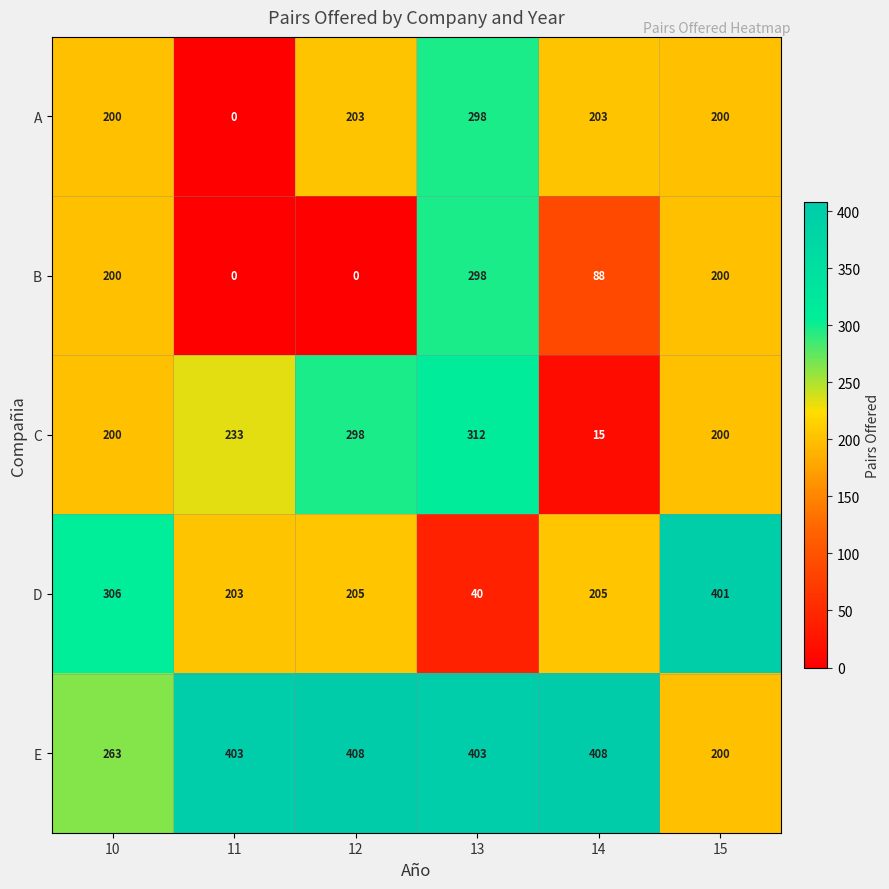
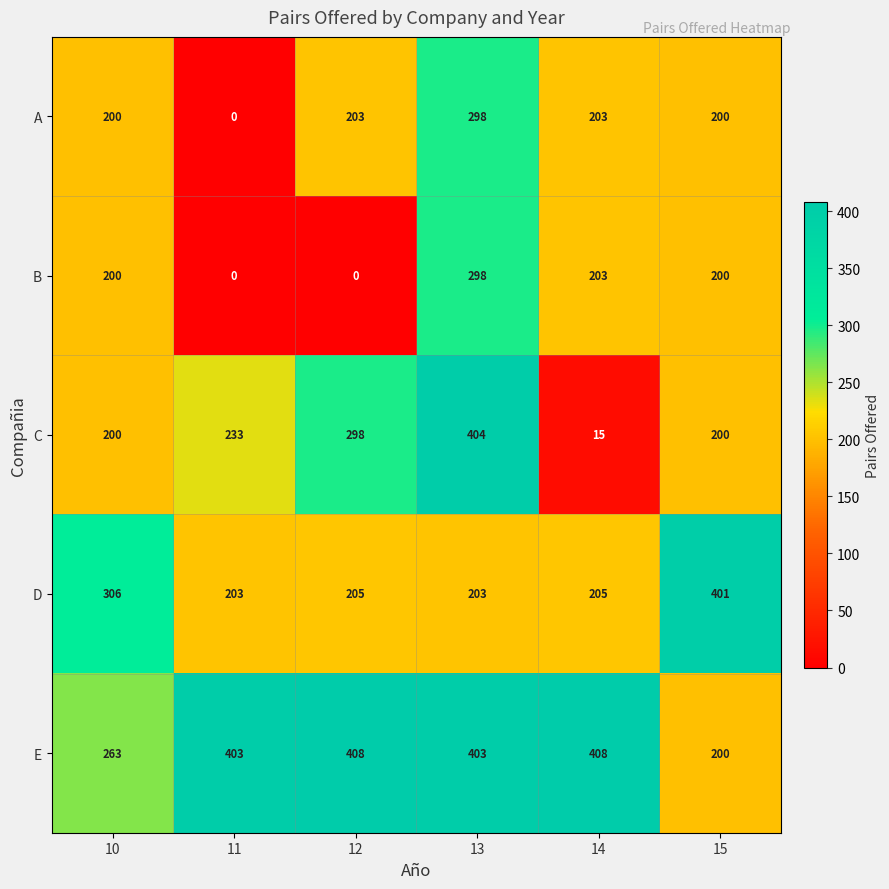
  {
    "A": {
      "10": 200,
      "11": 0,
      "12": 203,
      "13": 298,
      "14": 203,
      "15": 200
    },
    "B": {
      "10": 200,
      "11": 0,
      "12": 0,
      "13": 298,
-     "14": 88,
+     "14": 203,
      "15": 200
    },
    "C": {
      "10": 200,
      "11": 233,
      "12": 298,
-     "13": 312,
+     "13": 404,
      "14": 15,
      "15": 200
    },
    "D": {
      "10": 306,
      "11": 203,
      "12": 205,
-     "13": 40,
+     "13": 203,
      "14": 205,
      "15": 401
    },
    "E": {
      "10": 263,
      "11": 403,
      "12": 408,
      "13": 403,
      "14": 408,
      "15": 200
    }
  }
